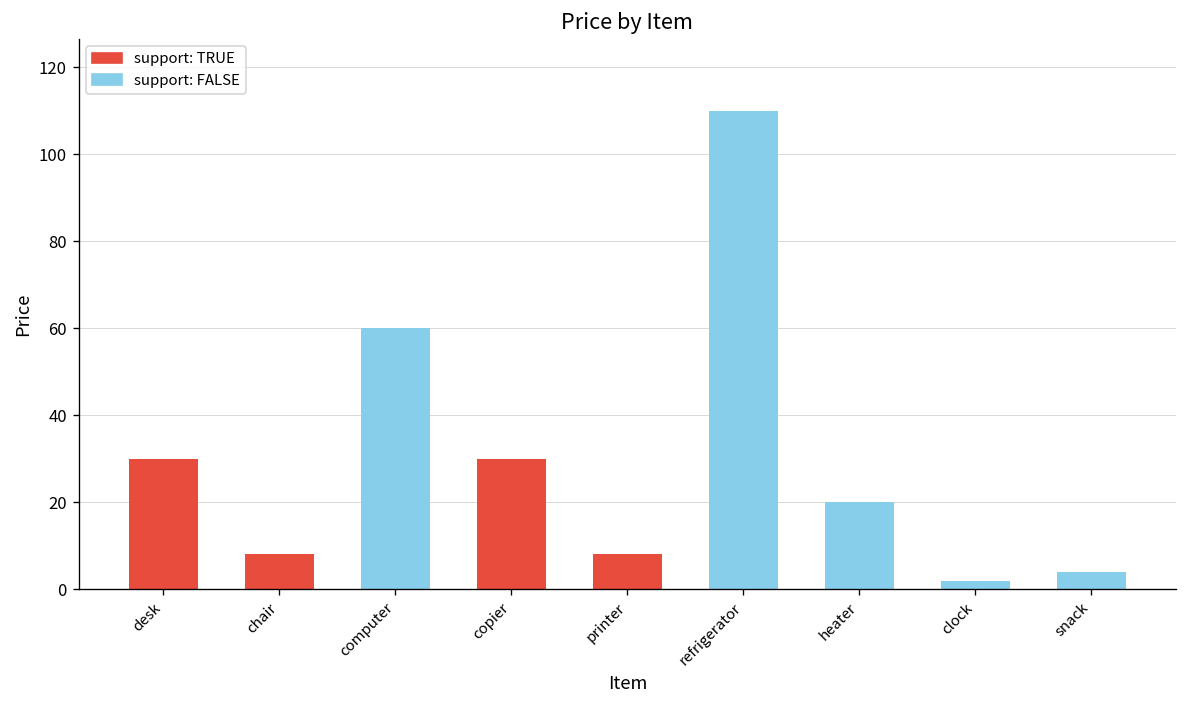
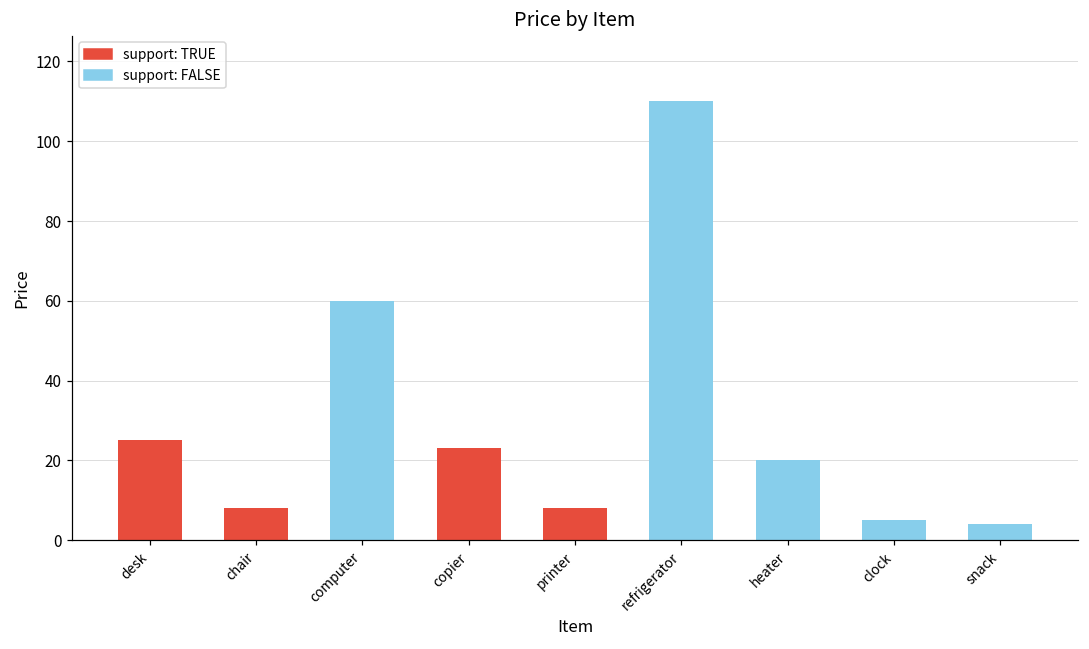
  {
-   "desk": 30,
+   "desk": 25,
    "chair": 8,
    "computer": 60,
-   "copier": 30,
+   "copier": 23,
    "printer": 8,
    "refrigerator": 110,
    "heater": 20,
-   "clock": 2,
+   "clock": 5,
    "snack": 4
  }
